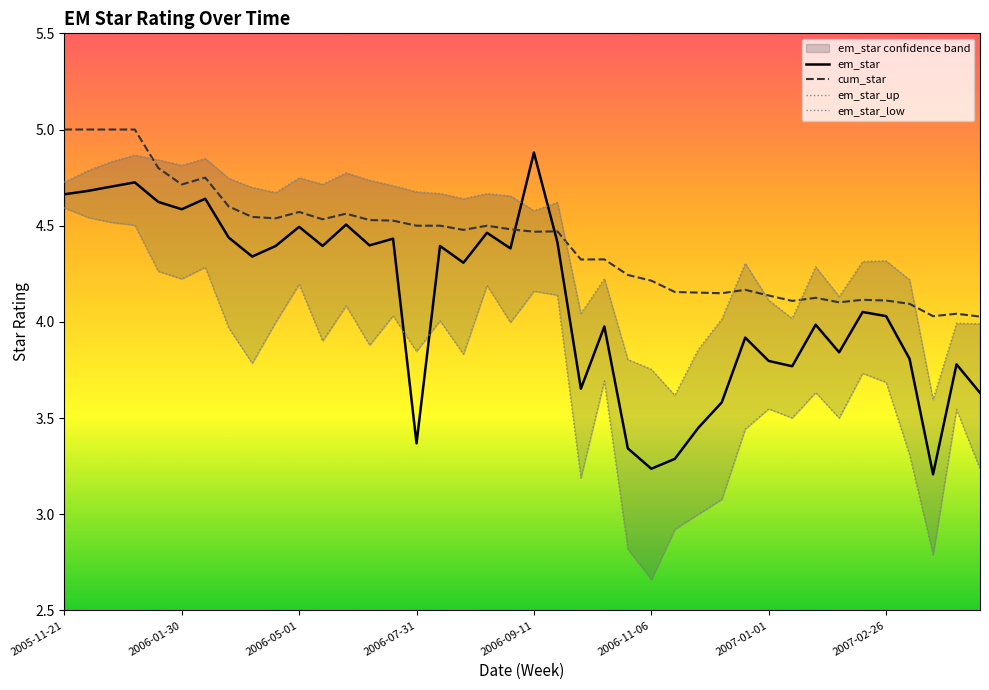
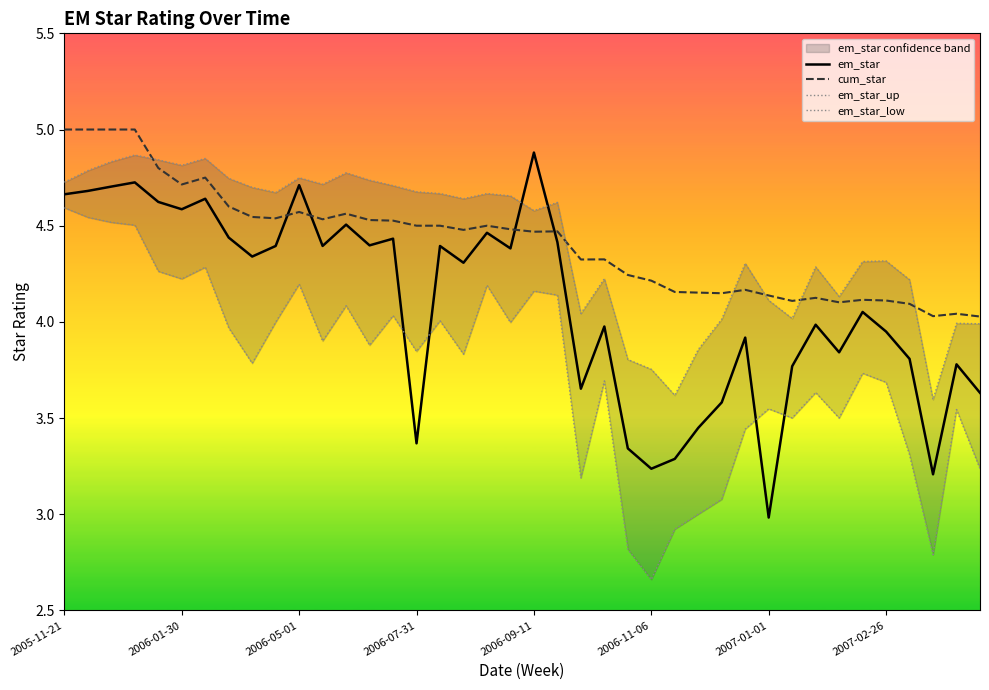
  {
    "em_star": {
      "2005-11-21": 4.66,
      "2006-01-30": 4.59,
-     "2006-05-01": 4.49,
+     "2006-05-01": 4.71,
      "2006-07-31": 3.37,
      "2006-09-11": 4.88,
      "2006-11-06": 3.24,
-     "2007-01-01": 3.80,
-     "2007-02-26": 4.03
+     "2007-01-01": 2.98,
+     "2007-02-26": 3.95
    },
    "em_star_low": {
      "2005-11-21": 4.59,
      "2006-01-30": 4.22,
      "2006-05-01": 4.20,
      "2006-07-31": 3.85,
      "2006-09-11": 4.16,
      "2006-11-06": 2.66,
      "2007-01-01": 3.55,
      "2007-02-26": 3.69
    }
  }
